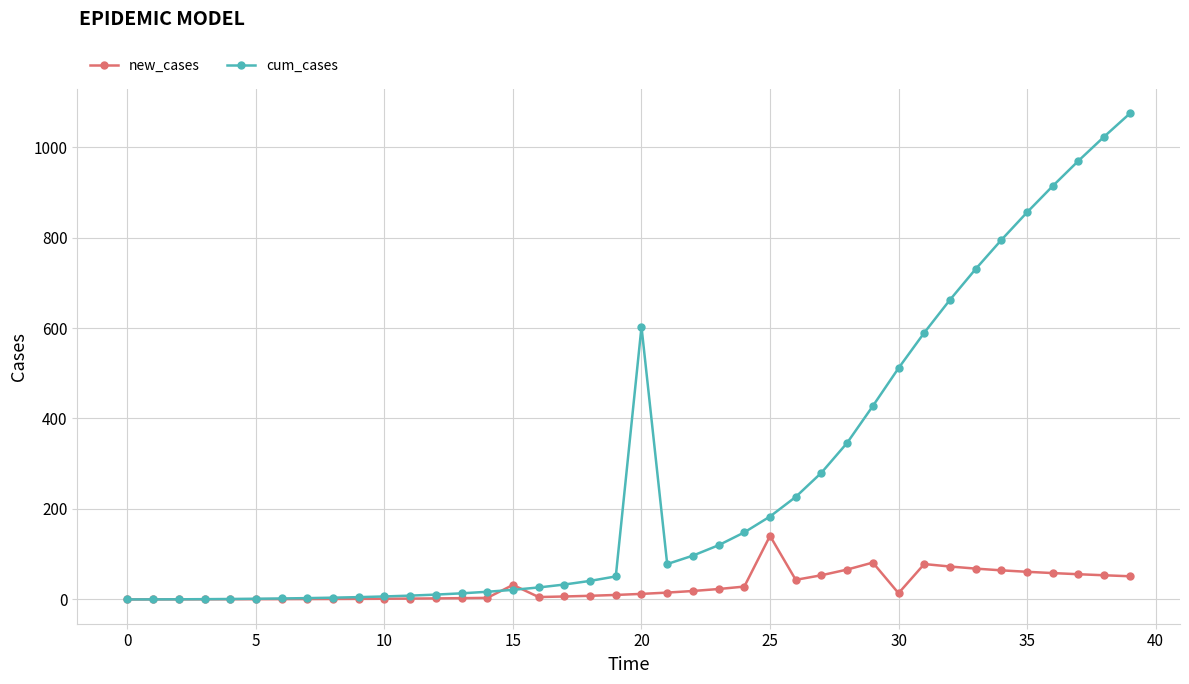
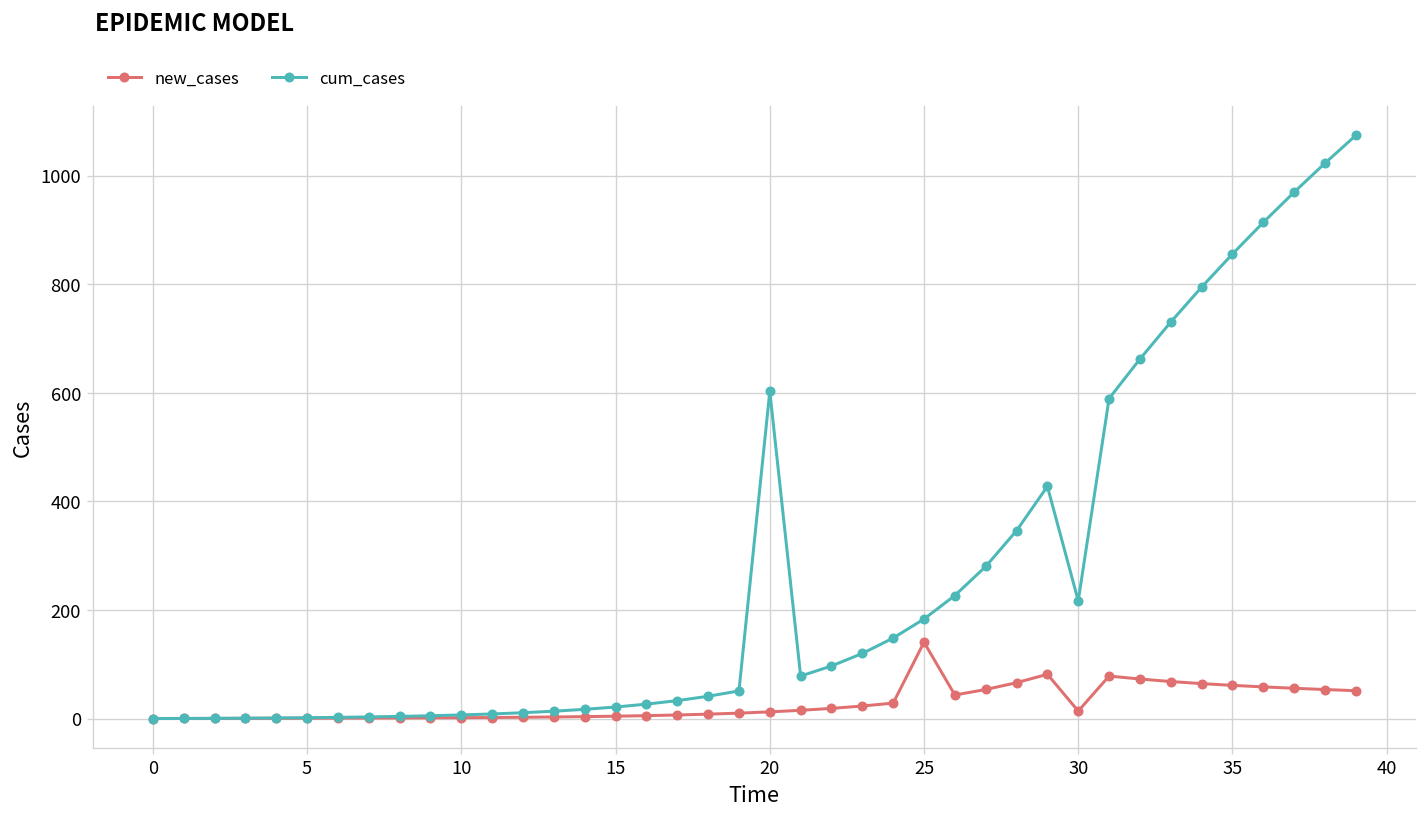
  {
    "new_cases": {
-     "15": 30,
+     "15": 0,
      "20": 10,
      "25": 140,
      "30": 10,
      "35": 60
    },
    "cum_cases": {
      "15": 20,
      "20": 600,
      "25": 180,
-     "30": 510,
+     "30": 220,
      "35": 860
    }
  }
